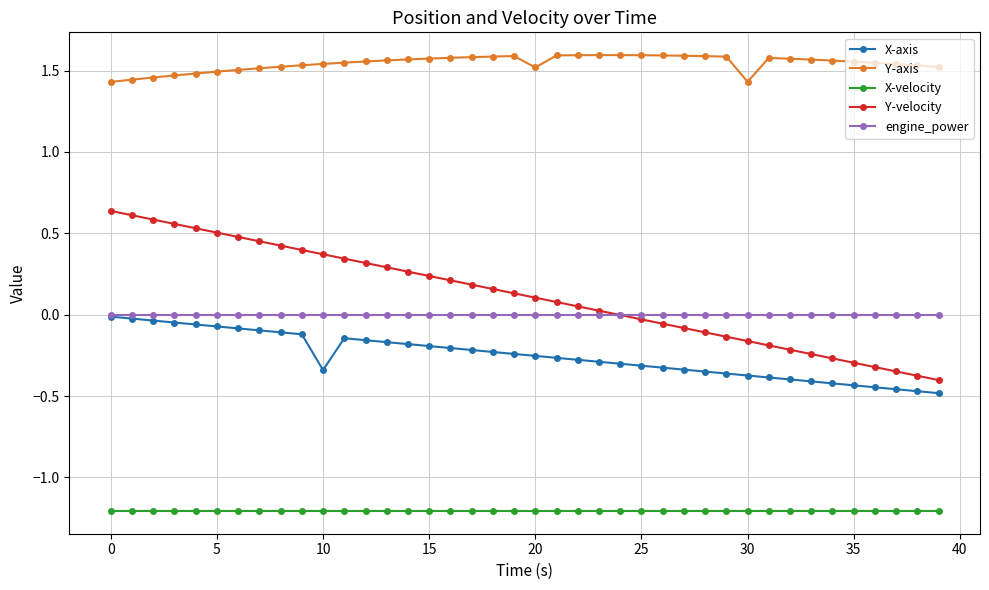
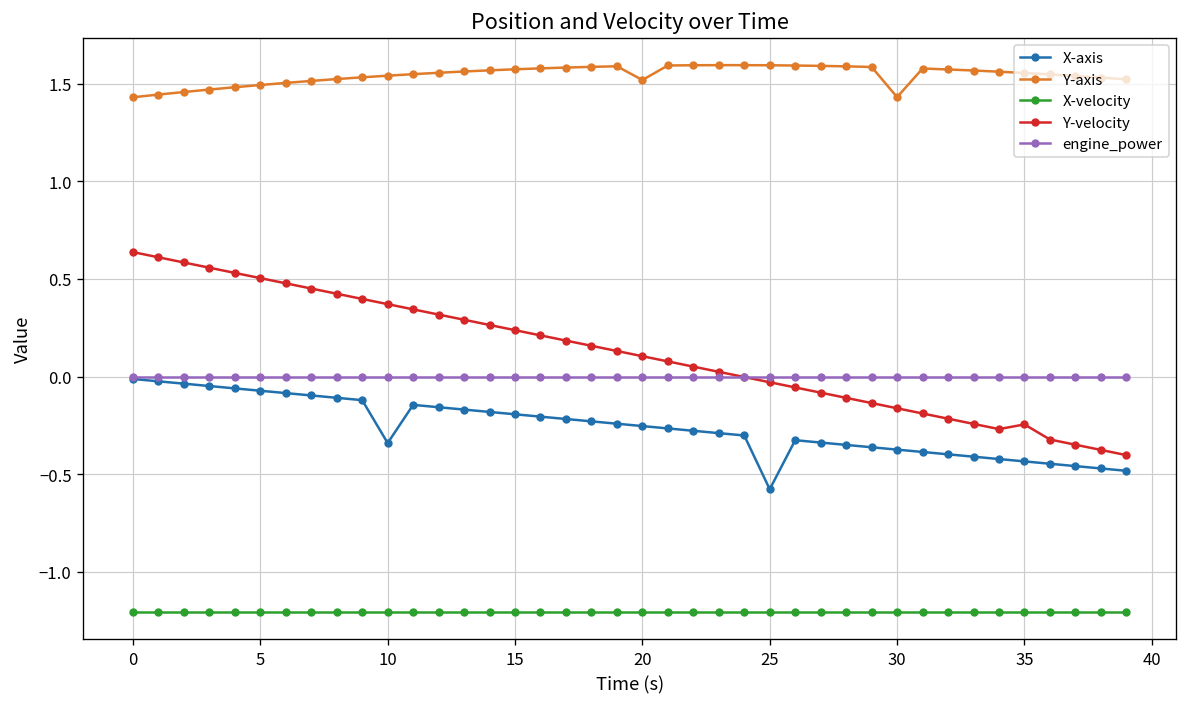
  {
    "X-axis": {
      "5": -0.07,
      "10": -0.34,
      "15": -0.19,
      "20": -0.25,
-     "25": -0.31,
+     "25": -0.58,
      "30": -0.37,
      "35": -0.43
    },
    "Y-axis": {
      "0": 1.43,
      "5": 1.49,
      "10": 1.54,
      "15": 1.57,
      "20": 1.52,
      "25": 1.59,
      "30": 1.43
    },
    "X-velocity": {
      "0": -1.21,
      "5": -1.21,
      "10": -1.21,
      "15": -1.21,
      "20": -1.21,
      "25": -1.21,
      "30": -1.21,
      "35": -1.21
    },
    "Y-velocity": {
      "0": 0.64,
      "5": 0.50,
      "10": 0.37,
      "15": 0.24,
      "20": 0.10,
      "25": -0.03,
      "30": -0.16,
-     "35": -0.30
+     "35": -0.24
    },
    "engine_power": {
      "5": 0.00,
      "10": 0.00,
      "15": 0.00,
      "20": 0.00,
      "25": 0.00,
      "30": 0.00,
      "35": 0.00
    }
  }
